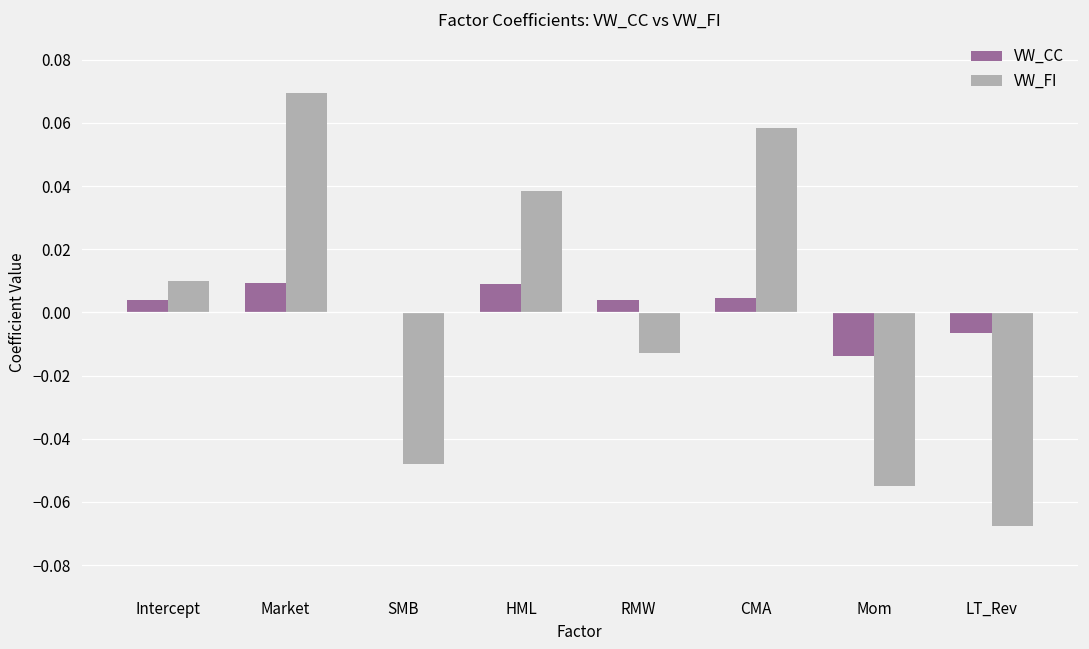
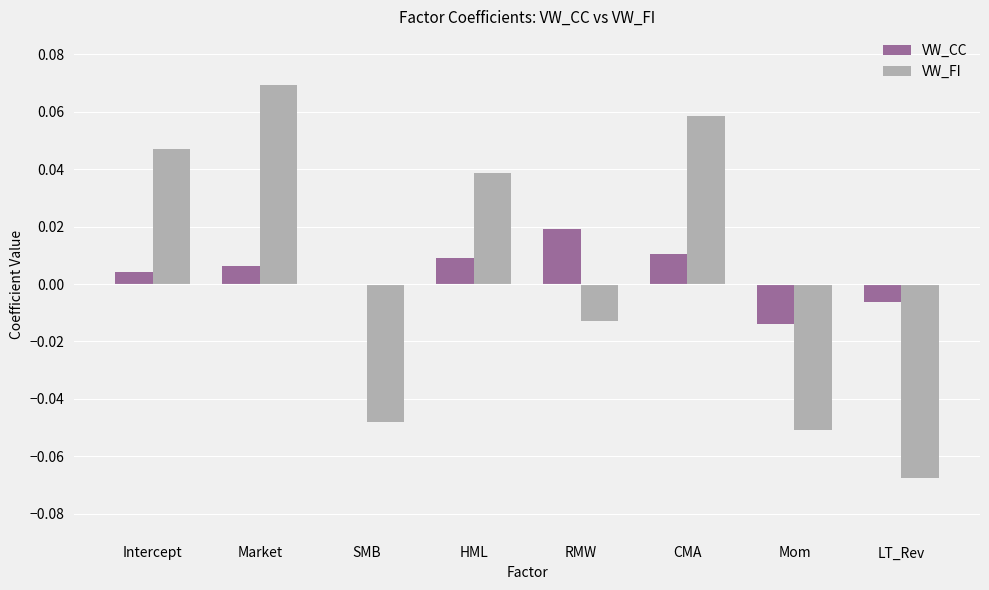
  {
    "VW_CC": {
      "Intercept": 0.004,
-     "Market": 0.009,
+     "Market": 0.006,
      "HML": 0.009,
-     "RMW": 0.004,
-     "CMA": 0.004,
+     "RMW": 0.019,
+     "CMA": 0.010,
      "Mom": -0.014,
      "LT_Rev": -0.006
    },
    "VW_FI": {
-     "Intercept": 0.010,
+     "Intercept": 0.047,
      "Market": 0.069,
      "SMB": -0.048,
      "HML": 0.039,
      "RMW": -0.013,
      "CMA": 0.058,
-     "Mom": -0.055,
+     "Mom": -0.051,
      "LT_Rev": -0.068
    }
  }
